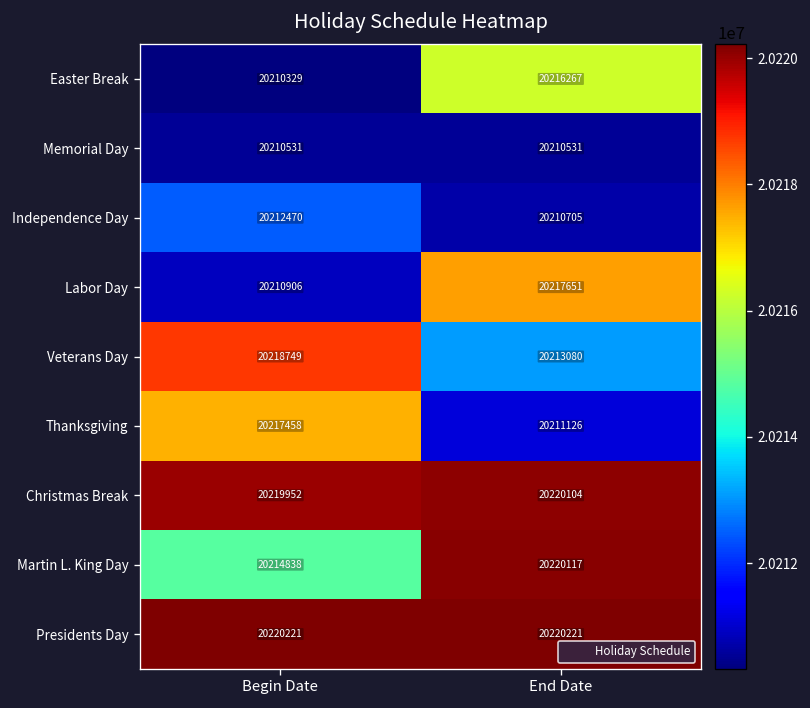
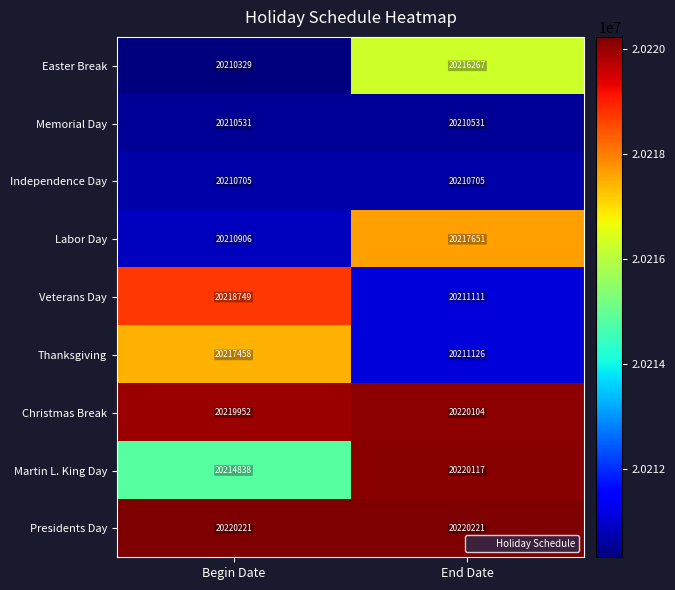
  {
    "Independence Day": {
-     "Begin Date": 20212470
+     "Begin Date": 20210705
    },
    "Veterans Day": {
-     "End Date": 20213080
+     "End Date": 20211111
    }
  }
